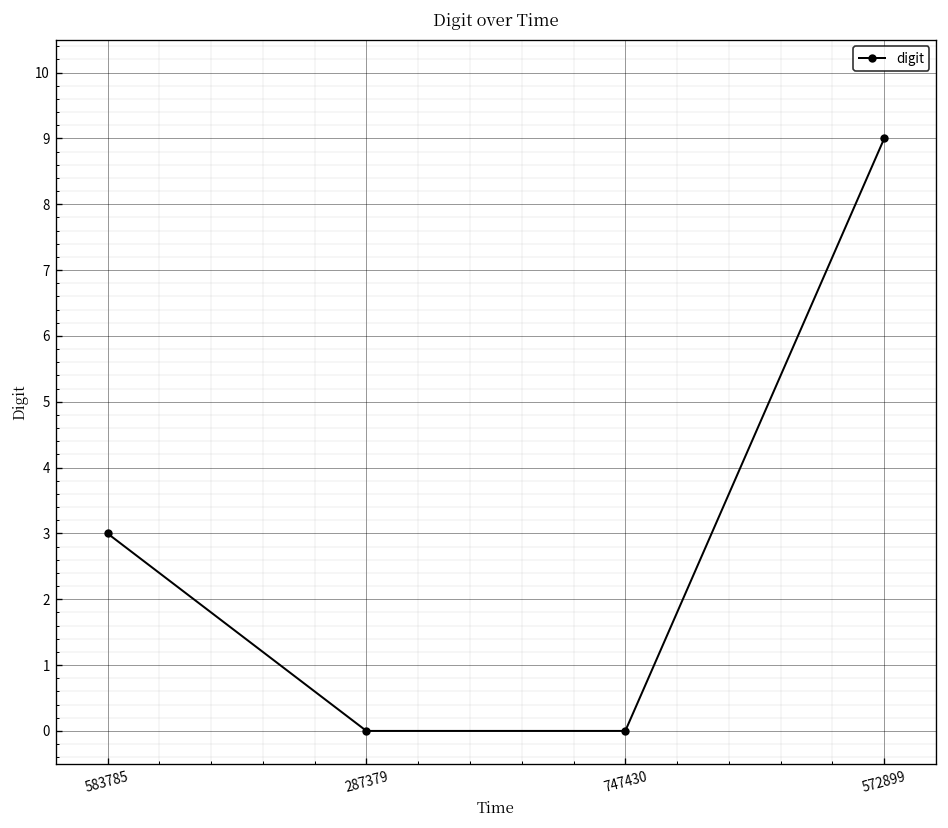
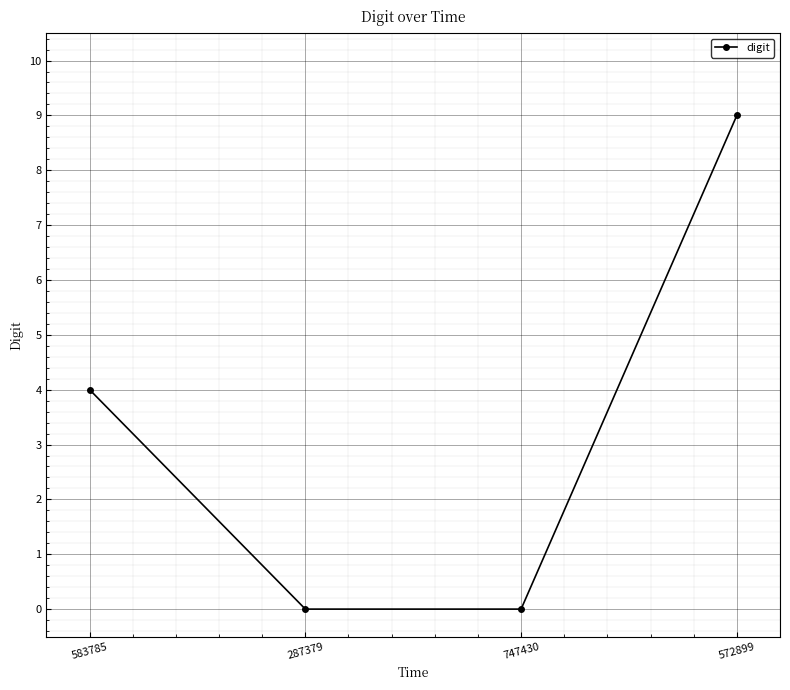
  {
-   "583785": 3,
+   "583785": 4,
    "287379": 0,
    "747430": 0,
    "572899": 9
  }
